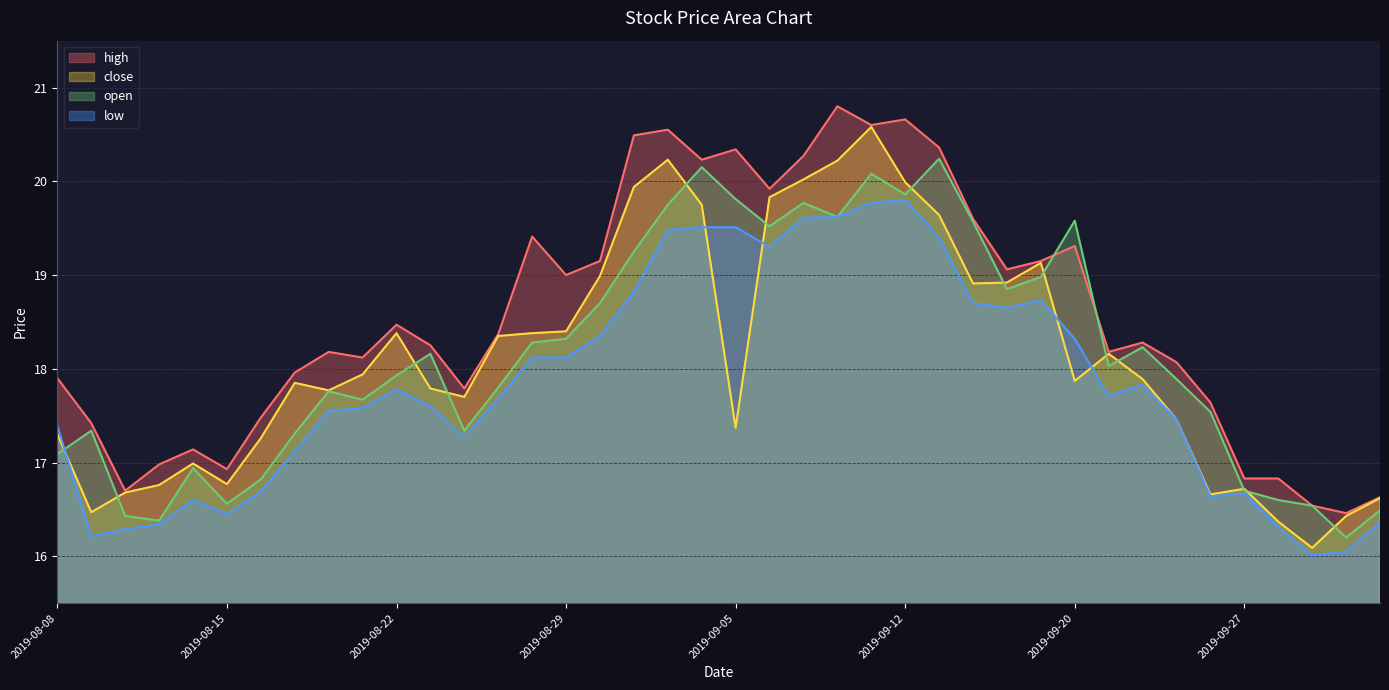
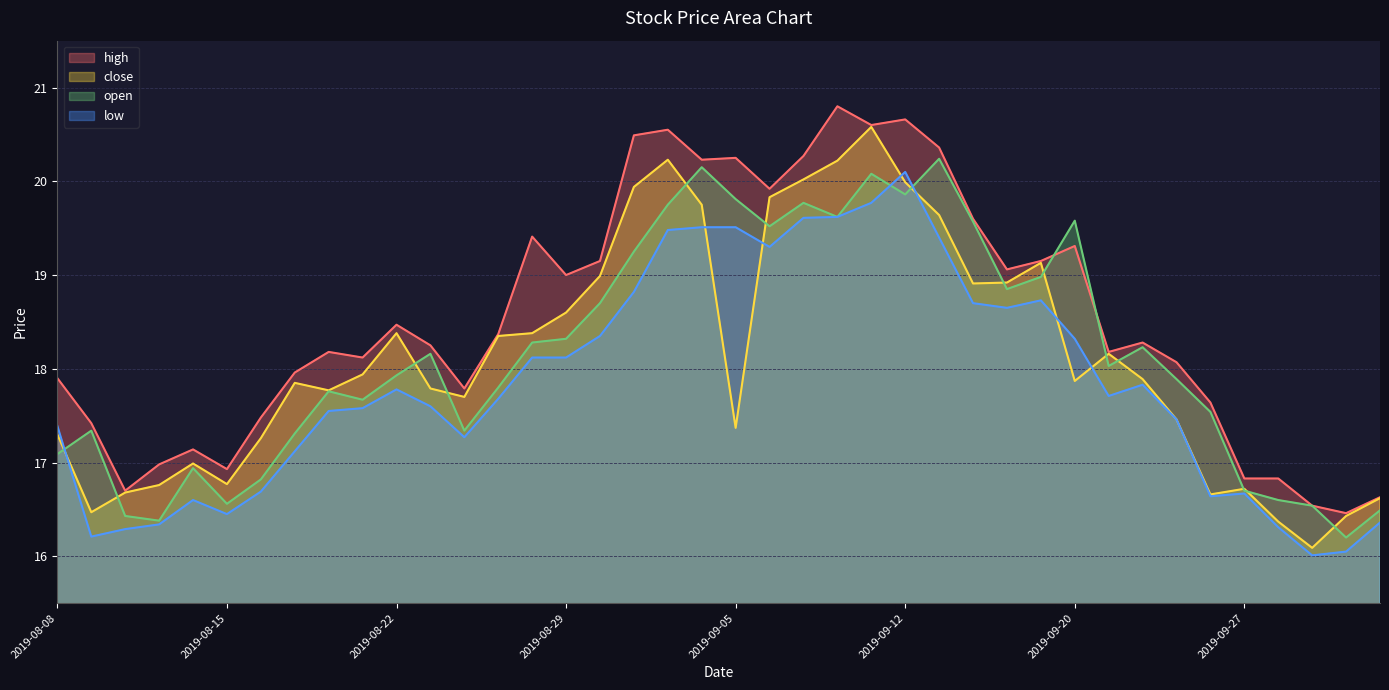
  {
    "high": {
      "2019-08-08": 17.9,
      "2019-08-15": 16.9,
      "2019-08-22": 18.5,
      "2019-08-29": 19.0,
-     "2019-09-05": 20.34,
+     "2019-09-05": 20.25,
      "2019-09-12": 20.7,
      "2019-09-20": 19.3,
      "2019-09-27": 16.8
    },
    "close": {
      "2019-08-08": 17.3,
      "2019-08-15": 16.8,
      "2019-08-22": 18.4,
-     "2019-08-29": 18.4,
+     "2019-08-29": 18.6,
      "2019-09-05": 17.4,
      "2019-09-12": 20.0,
      "2019-09-20": 17.9
    },
    "open": {
      "2019-08-08": 17.1,
      "2019-08-15": 16.6,
      "2019-08-22": 17.9,
      "2019-08-29": 18.3,
      "2019-09-05": 19.8,
      "2019-09-12": 19.9,
      "2019-09-20": 19.6
    },
    "low": {
      "2019-08-08": 17.4,
      "2019-08-15": 16.5,
      "2019-08-22": 17.8,
      "2019-08-29": 18.1,
      "2019-09-05": 19.5,
-     "2019-09-12": 19.8,
+     "2019-09-12": 20.1,
      "2019-09-20": 18.3,
      "2019-09-27": 16.7
    }
  }
